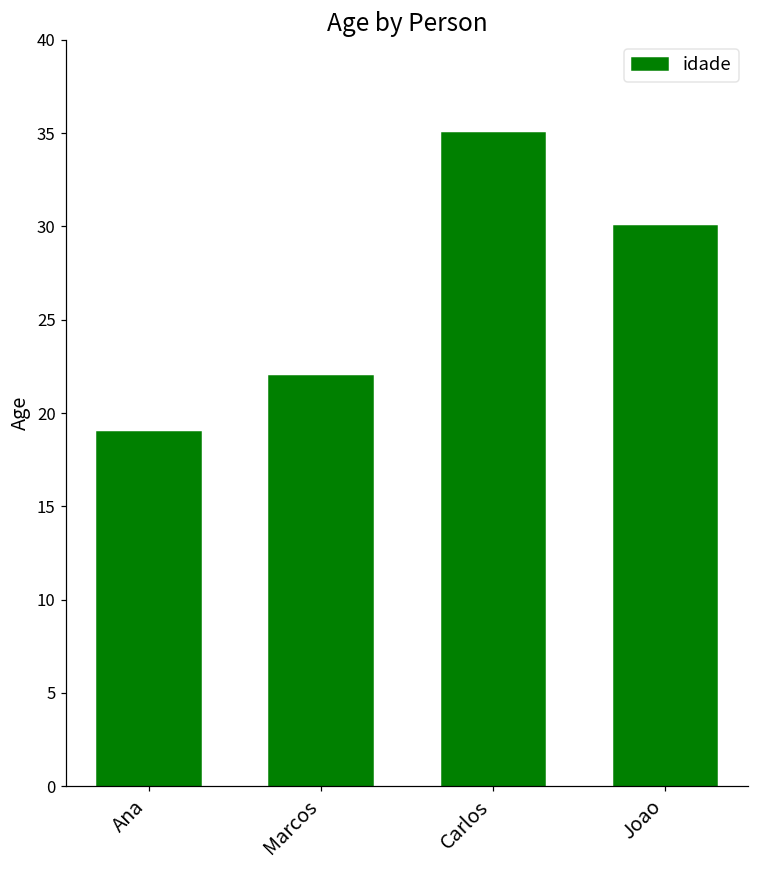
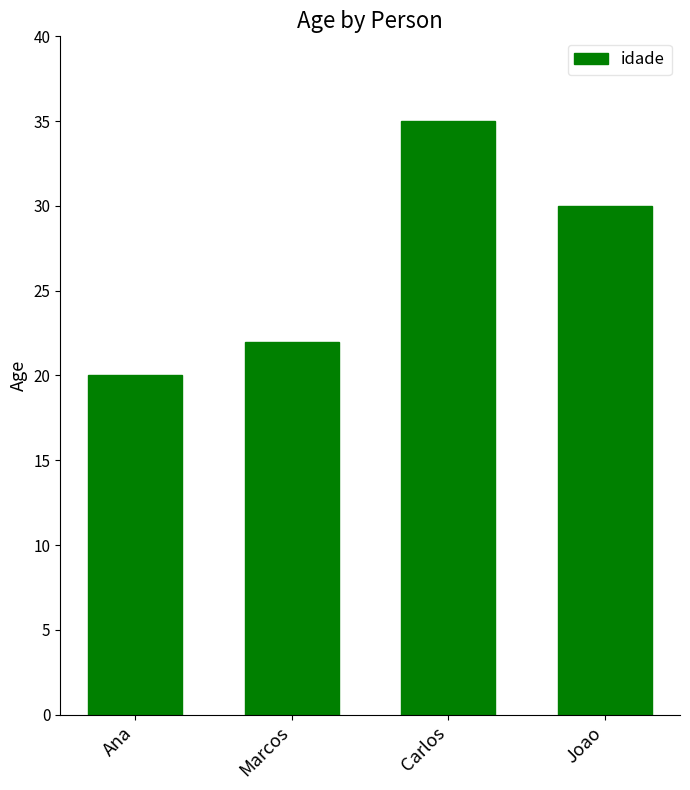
  {
-   "Ana": 19,
+   "Ana": 20,
    "Marcos": 22,
    "Carlos": 35,
    "Joao": 30
  }
